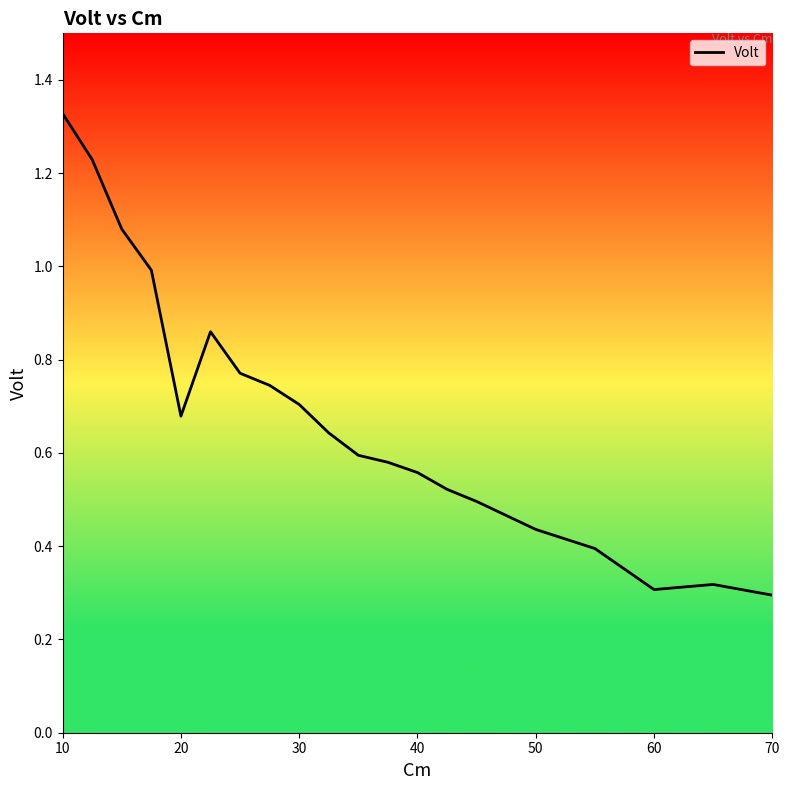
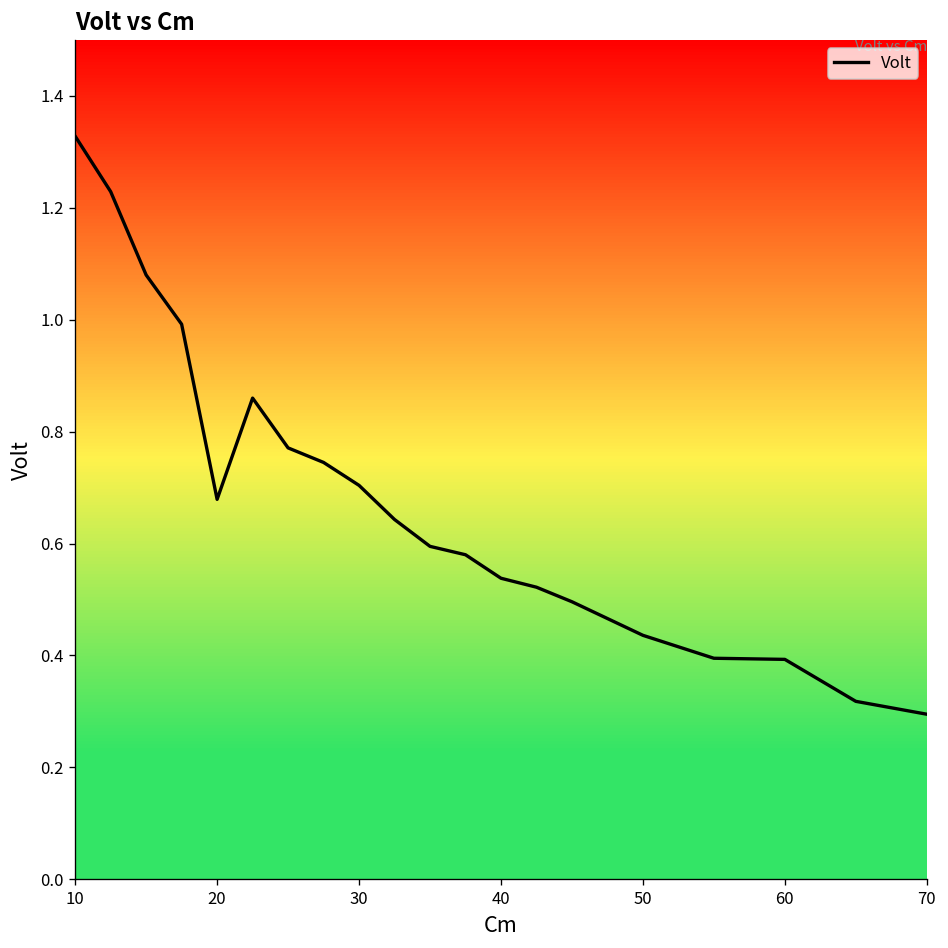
  {
    "10": 1.33,
    "20": 0.68,
    "30": 0.70,
-   "40": 0.56,
+   "40": 0.54,
    "50": 0.44,
-   "60": 0.31,
+   "60": 0.39,
    "70": 0.30
  }
